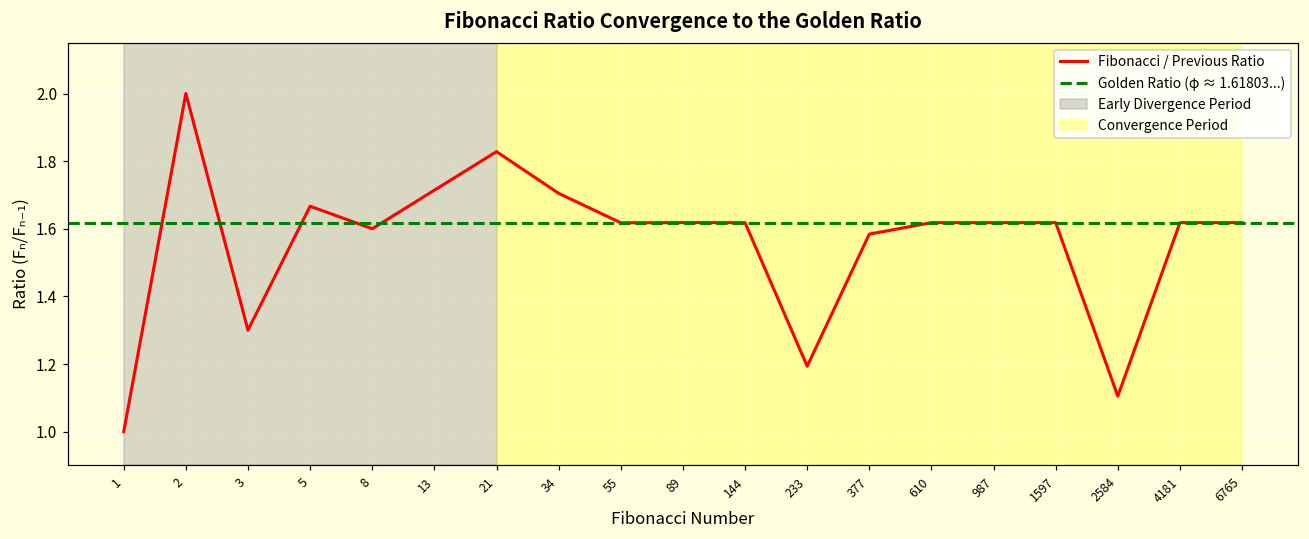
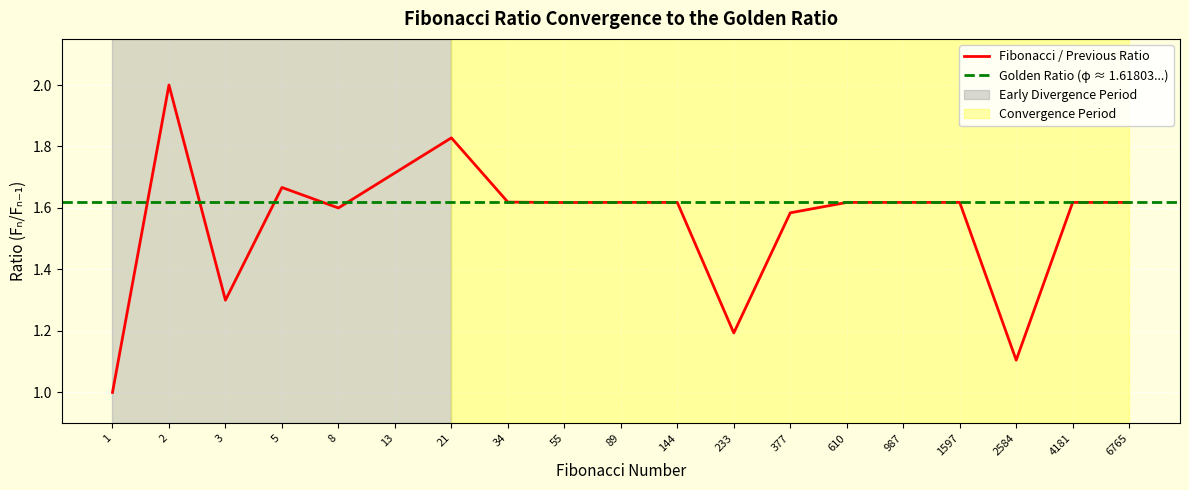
  {
    "1": 1.00,
    "2": 2.00,
    "3": 1.30,
    "5": 1.67,
    "8": 1.60,
    "13": 1.71,
    "21": 1.83,
-   "34": 1.70,
+   "34": 1.62,
    "55": 1.62,
    "89": 1.62,
    "144": 1.62,
    "233": 1.19,
    "377": 1.58,
    "610": 1.62,
    "987": 1.62,
    "1597": 1.62,
    "2584": 1.10,
    "4181": 1.62,
    "6765": 1.62
  }
